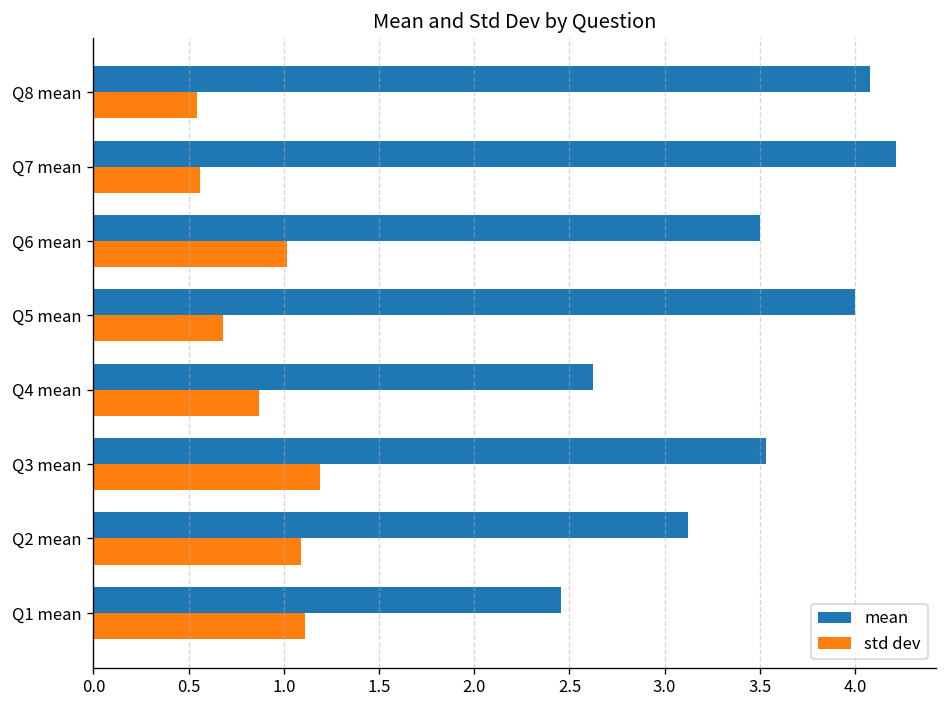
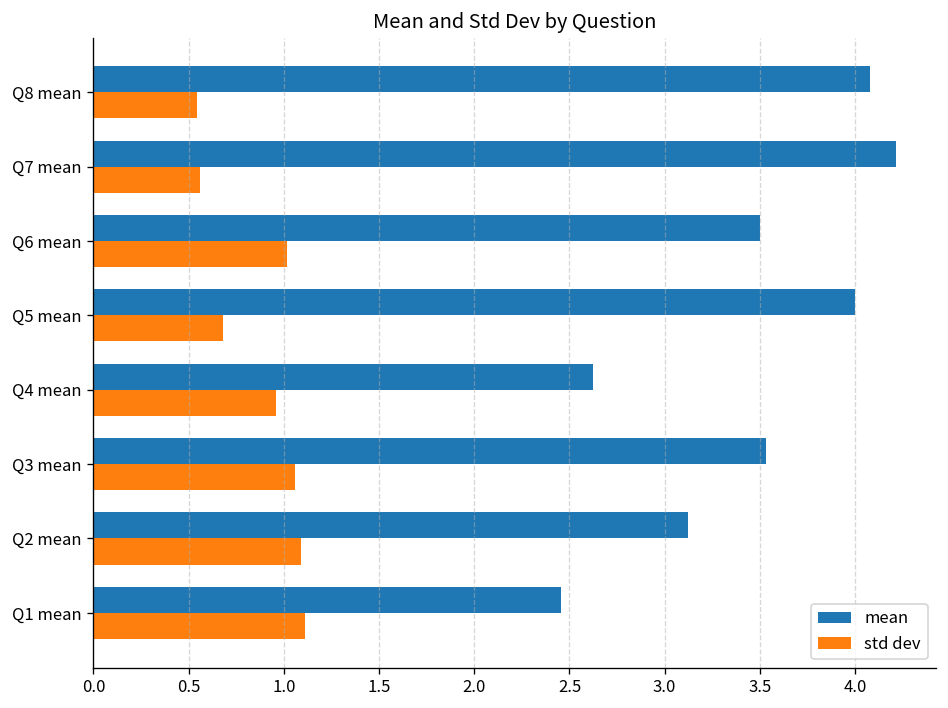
  {
    "mean": {
      "Q8 mean": 4.08,
      "Q7 mean": 4.21,
      "Q6 mean": 3.50,
      "Q5 mean": 4.00,
      "Q4 mean": 2.63,
      "Q3 mean": 3.53,
      "Q2 mean": 3.13,
      "Q1 mean": 2.45
    },
    "std dev": {
      "Q8 mean": 0.54,
      "Q7 mean": 0.56,
      "Q6 mean": 1.02,
      "Q5 mean": 0.68,
-     "Q4 mean": 0.87,
-     "Q3 mean": 1.19,
+     "Q4 mean": 0.96,
+     "Q3 mean": 1.06,
      "Q2 mean": 1.09,
      "Q1 mean": 1.11
    }
  }
